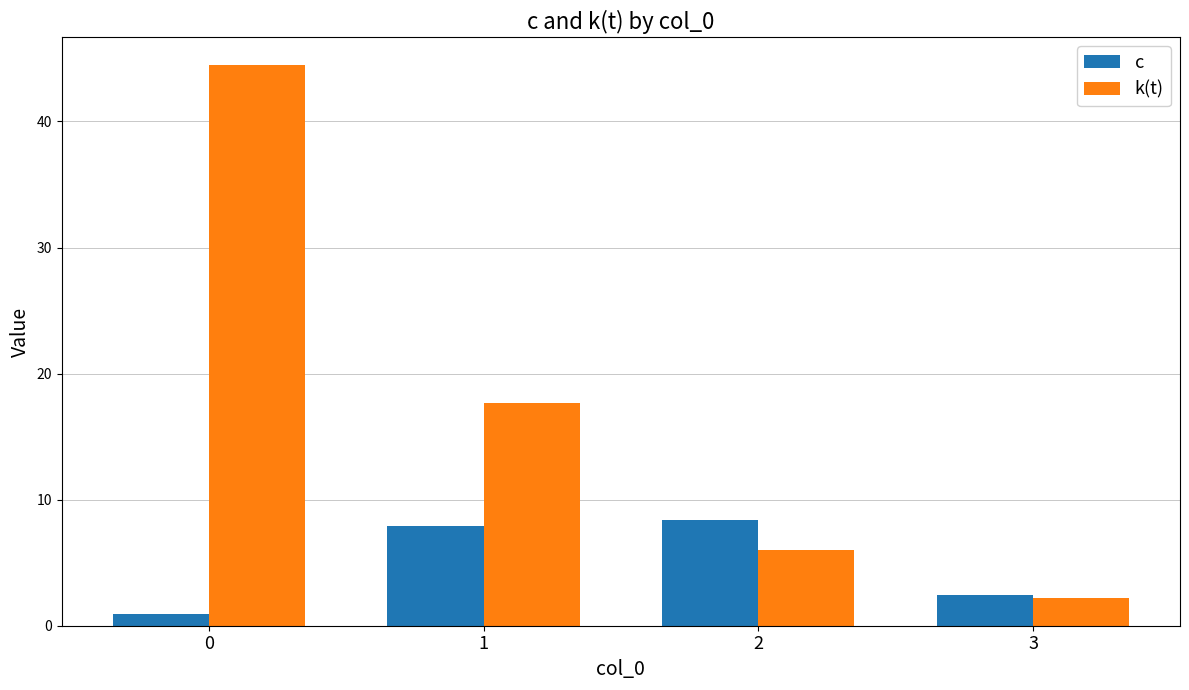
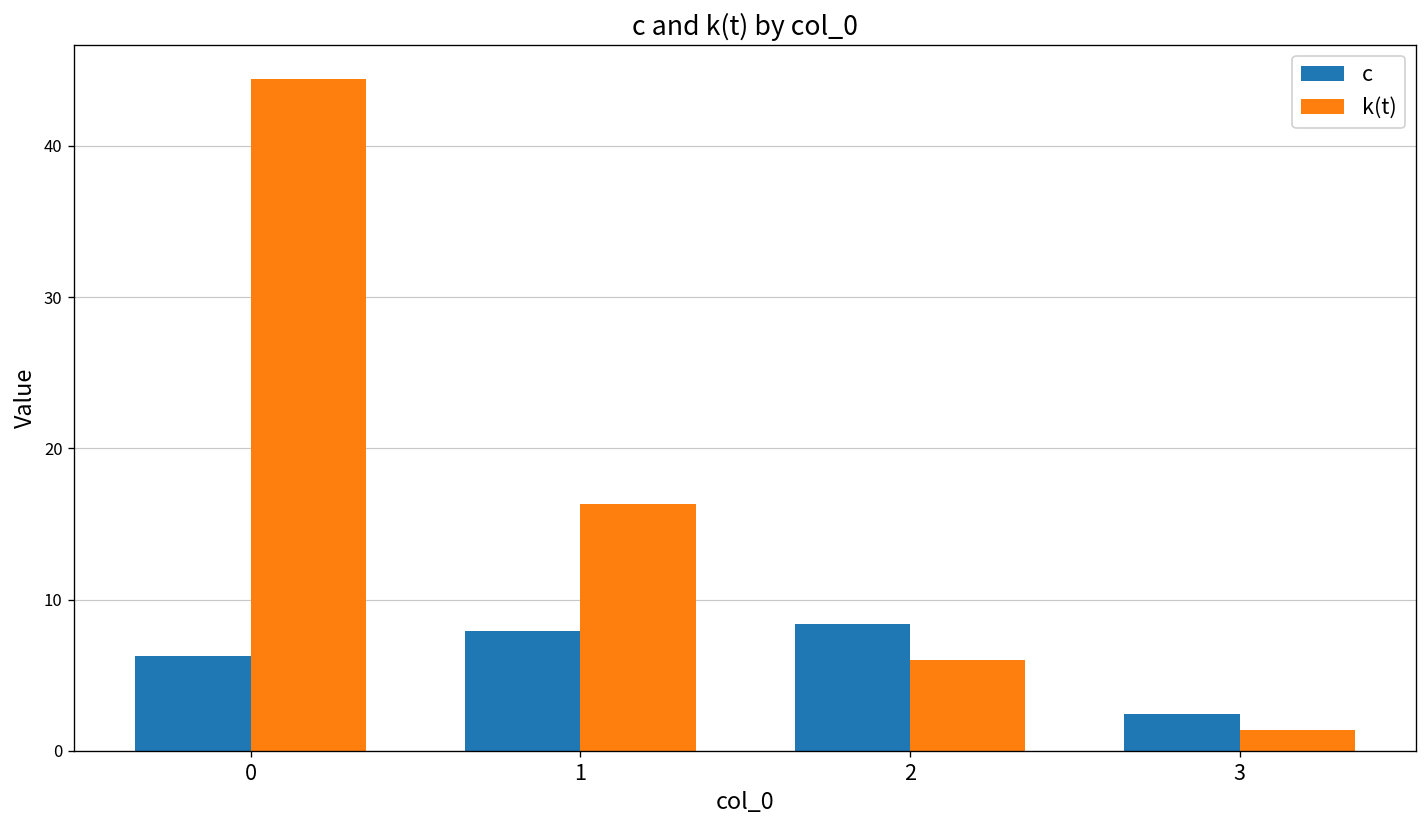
  {
    "c": {
-     "0": 0.9,
+     "0": 6.3,
      "1": 7.9,
      "2": 8.4,
      "3": 2.4
    },
    "k(t)": {
      "0": 44.4,
-     "1": 17.7,
+     "1": 16.4,
      "2": 6.0,
-     "3": 2.2
+     "3": 1.4
    }
  }
